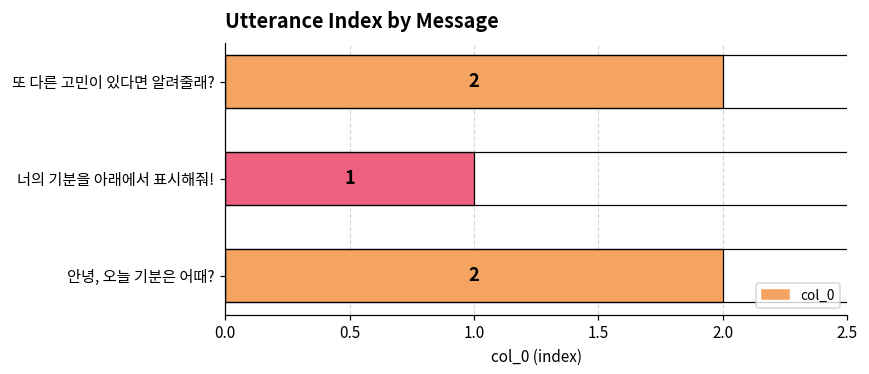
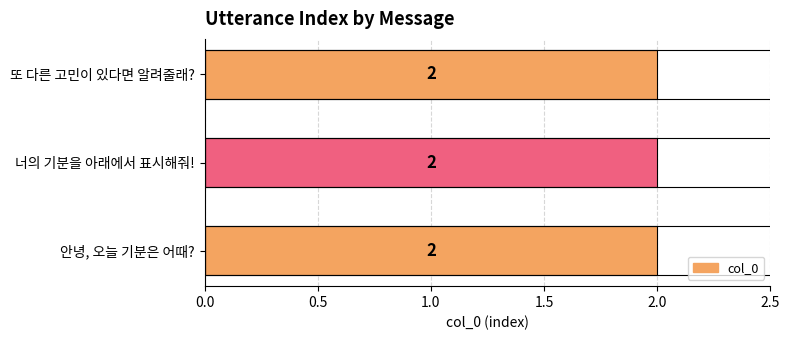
  {
    "또 다른 고민이 있다면 알려줄래?": 2,
-   "너의 기분을 아래에서 표시해줘!": 1,
+   "너의 기분을 아래에서 표시해줘!": 2,
    "안녕, 오늘 기분은 어때?": 2
  }
